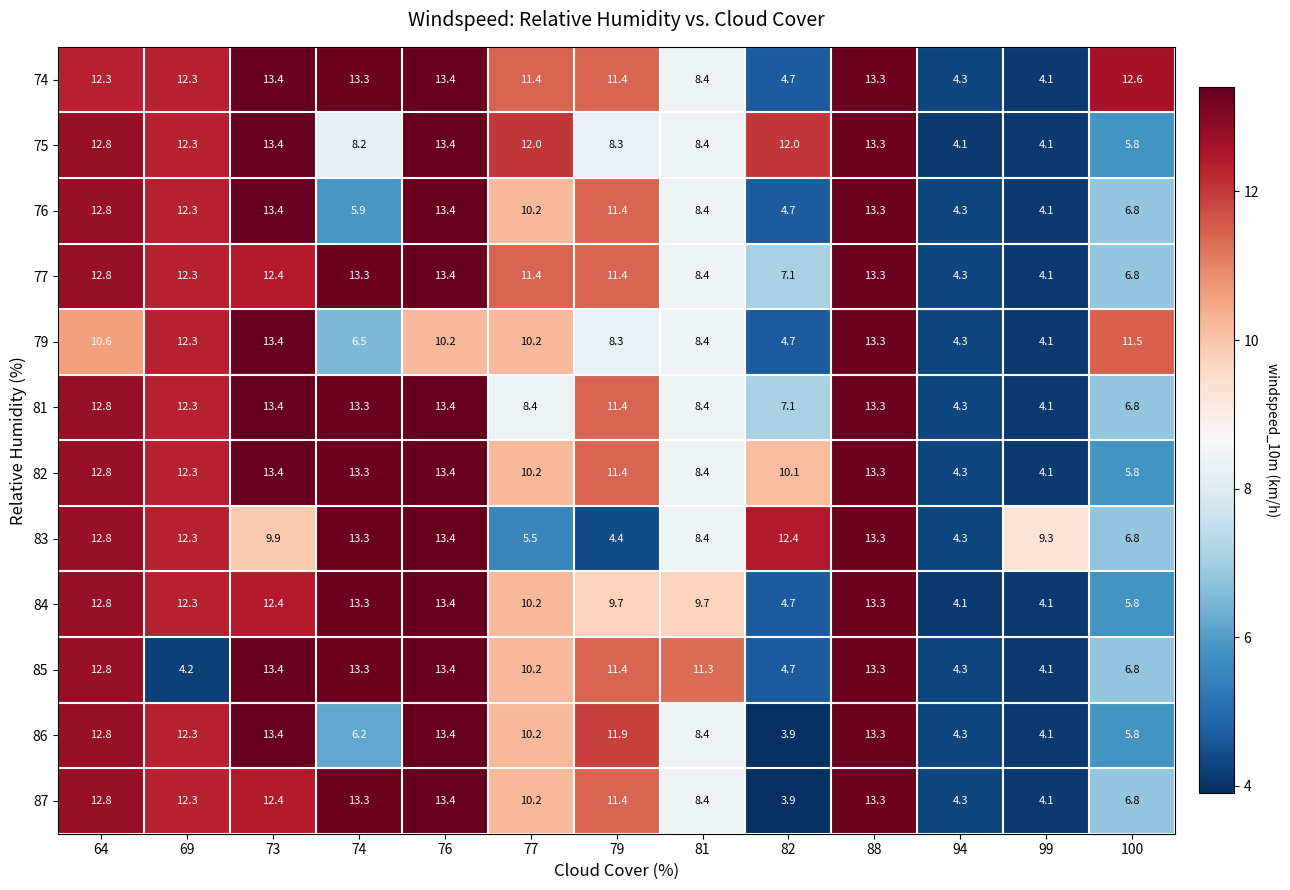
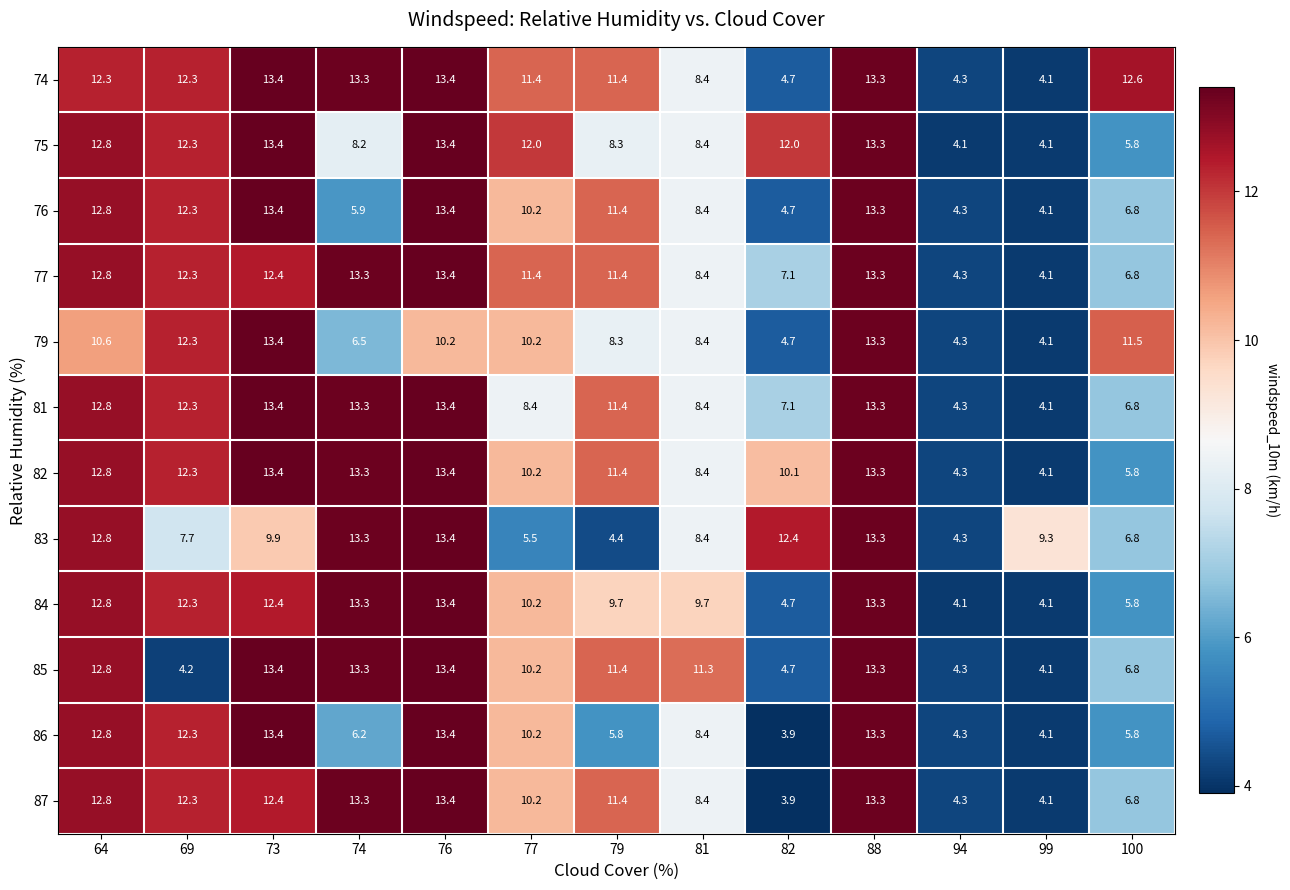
  {
    "74": {
      "64": 12.3,
      "69": 12.3,
      "73": 13.4,
      "74": 13.3,
      "76": 13.4,
      "77": 11.4,
      "79": 11.4,
      "81": 8.4,
      "82": 4.7,
      "88": 13.3,
      "94": 4.3,
      "99": 4.1,
      "100": 12.6
    },
    "75": {
      "64": 12.8,
      "69": 12.3,
      "73": 13.4,
      "74": 8.2,
      "76": 13.4,
      "77": 12.0,
      "79": 8.3,
      "81": 8.4,
      "82": 12.0,
      "88": 13.3,
      "94": 4.1,
      "99": 4.1,
      "100": 5.8
    },
    "76": {
      "64": 12.8,
      "69": 12.3,
      "73": 13.4,
      "74": 5.9,
      "76": 13.4,
      "77": 10.2,
      "79": 11.4,
      "81": 8.4,
      "82": 4.7,
      "88": 13.3,
      "94": 4.3,
      "99": 4.1,
      "100": 6.8
    },
    "77": {
      "64": 12.8,
      "69": 12.3,
      "73": 12.4,
      "74": 13.3,
      "76": 13.4,
      "77": 11.4,
      "79": 11.4,
      "81": 8.4,
      "82": 7.1,
      "88": 13.3,
      "94": 4.3,
      "99": 4.1,
      "100": 6.8
    },
    "79": {
      "64": 10.6,
      "69": 12.3,
      "73": 13.4,
      "74": 6.5,
      "76": 10.2,
      "77": 10.2,
      "79": 8.3,
      "81": 8.4,
      "82": 4.7,
      "88": 13.3,
      "94": 4.3,
      "99": 4.1,
      "100": 11.5
    },
    "81": {
      "64": 12.8,
      "69": 12.3,
      "73": 13.4,
      "74": 13.3,
      "76": 13.4,
      "77": 8.4,
      "79": 11.4,
      "81": 8.4,
      "82": 7.1,
      "88": 13.3,
      "94": 4.3,
      "99": 4.1,
      "100": 6.8
    },
    "82": {
      "64": 12.8,
      "69": 12.3,
      "73": 13.4,
      "74": 13.3,
      "76": 13.4,
      "77": 10.2,
      "79": 11.4,
      "81": 8.4,
      "82": 10.1,
      "88": 13.3,
      "94": 4.3,
      "99": 4.1,
      "100": 5.8
    },
    "83": {
      "64": 12.8,
-     "69": 12.3,
+     "69": 7.7,
      "73": 9.9,
      "74": 13.3,
      "76": 13.4,
      "77": 5.5,
      "79": 4.4,
      "81": 8.4,
      "82": 12.4,
      "88": 13.3,
      "94": 4.3,
      "99": 9.3,
      "100": 6.8
    },
    "84": {
      "64": 12.8,
      "69": 12.3,
      "73": 12.4,
      "74": 13.3,
      "76": 13.4,
      "77": 10.2,
      "79": 9.7,
      "81": 9.7,
      "82": 4.7,
      "88": 13.3,
      "94": 4.1,
      "99": 4.1,
      "100": 5.8
    },
    "85": {
      "64": 12.8,
      "69": 4.2,
      "73": 13.4,
      "74": 13.3,
      "76": 13.4,
      "77": 10.2,
      "79": 11.4,
      "81": 11.3,
      "82": 4.7,
      "88": 13.3,
      "94": 4.3,
      "99": 4.1,
      "100": 6.8
    },
    "86": {
      "64": 12.8,
      "69": 12.3,
      "73": 13.4,
      "74": 6.2,
      "76": 13.4,
      "77": 10.2,
-     "79": 11.9,
+     "79": 5.8,
      "81": 8.4,
      "82": 3.9,
      "88": 13.3,
      "94": 4.3,
      "99": 4.1,
      "100": 5.8
    },
    "87": {
      "64": 12.8,
      "69": 12.3,
      "73": 12.4,
      "74": 13.3,
      "76": 13.4,
      "77": 10.2,
      "79": 11.4,
      "81": 8.4,
      "82": 3.9,
      "88": 13.3,
      "94": 4.3,
      "99": 4.1,
      "100": 6.8
    }
  }
